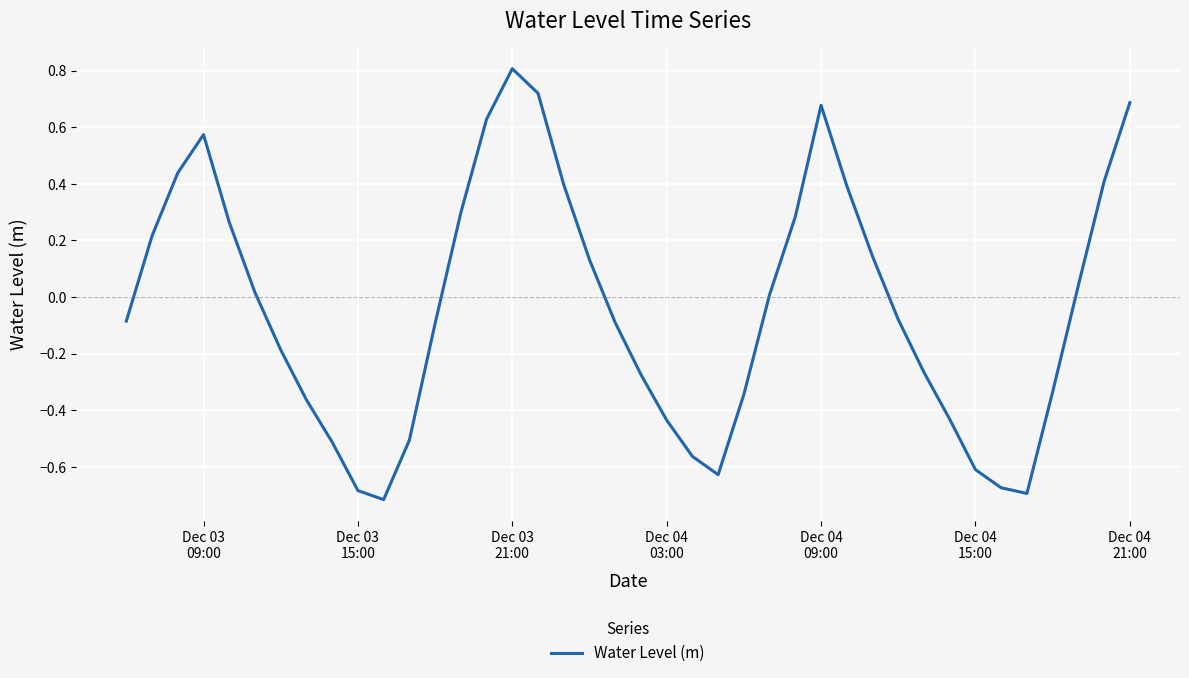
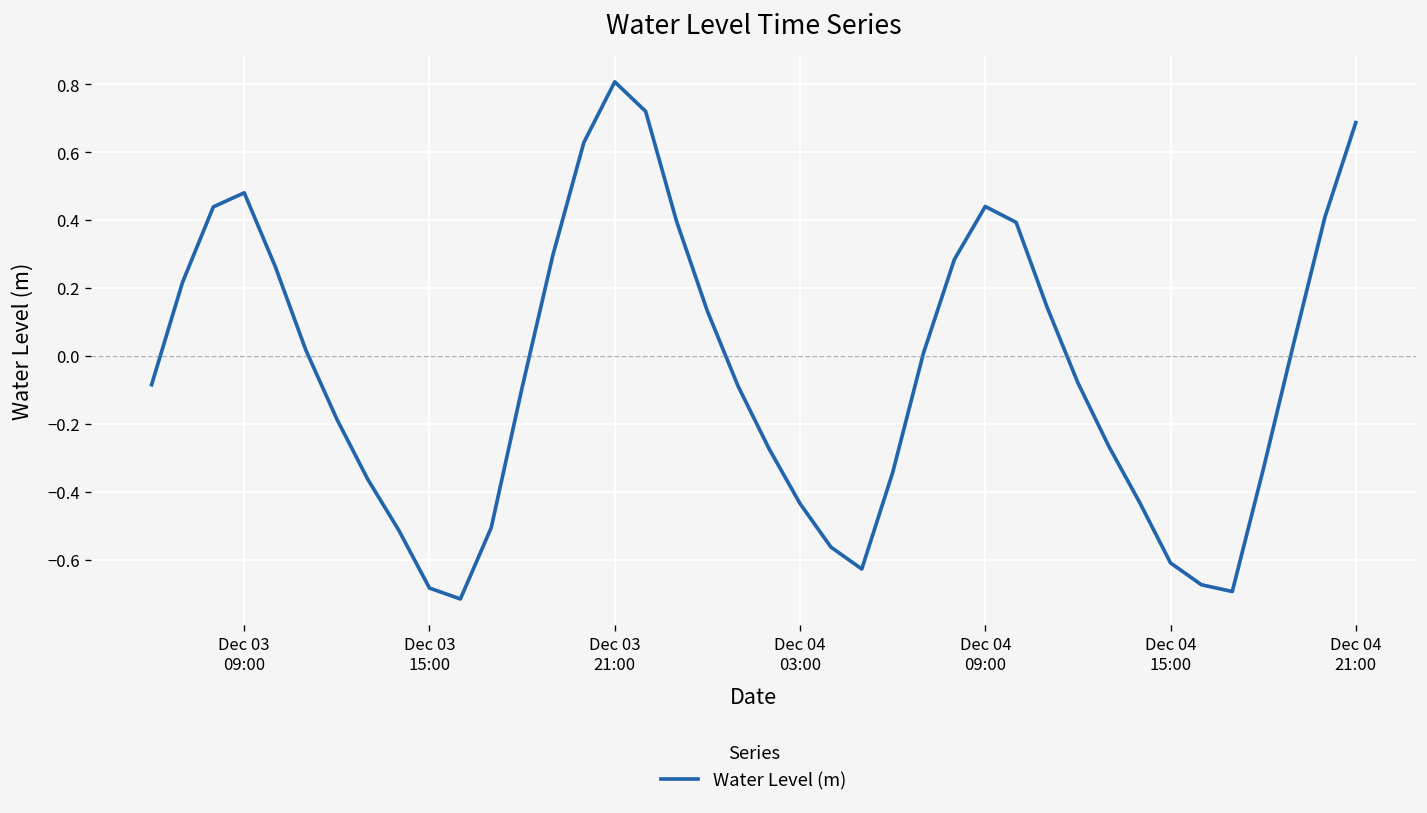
  {
-   "Dec 03 09:00": 0.57,
+   "Dec 03 09:00": 0.48,
    "Dec 03 15:00": -0.68,
    "Dec 03 21:00": 0.81,
    "Dec 04 03:00": -0.43,
-   "Dec 04 09:00": 0.68,
+   "Dec 04 09:00": 0.44,
    "Dec 04 15:00": -0.61,
    "Dec 04 21:00": 0.69
  }
